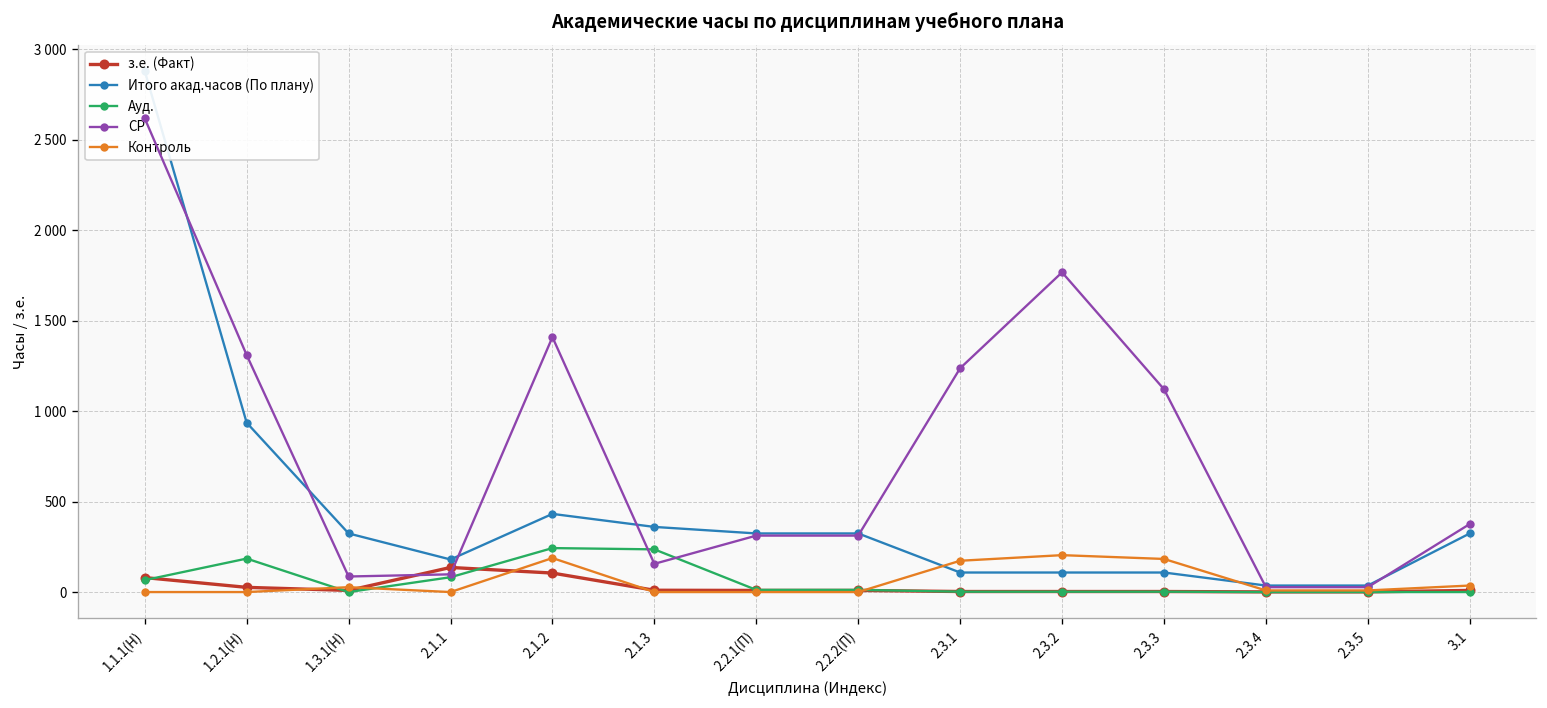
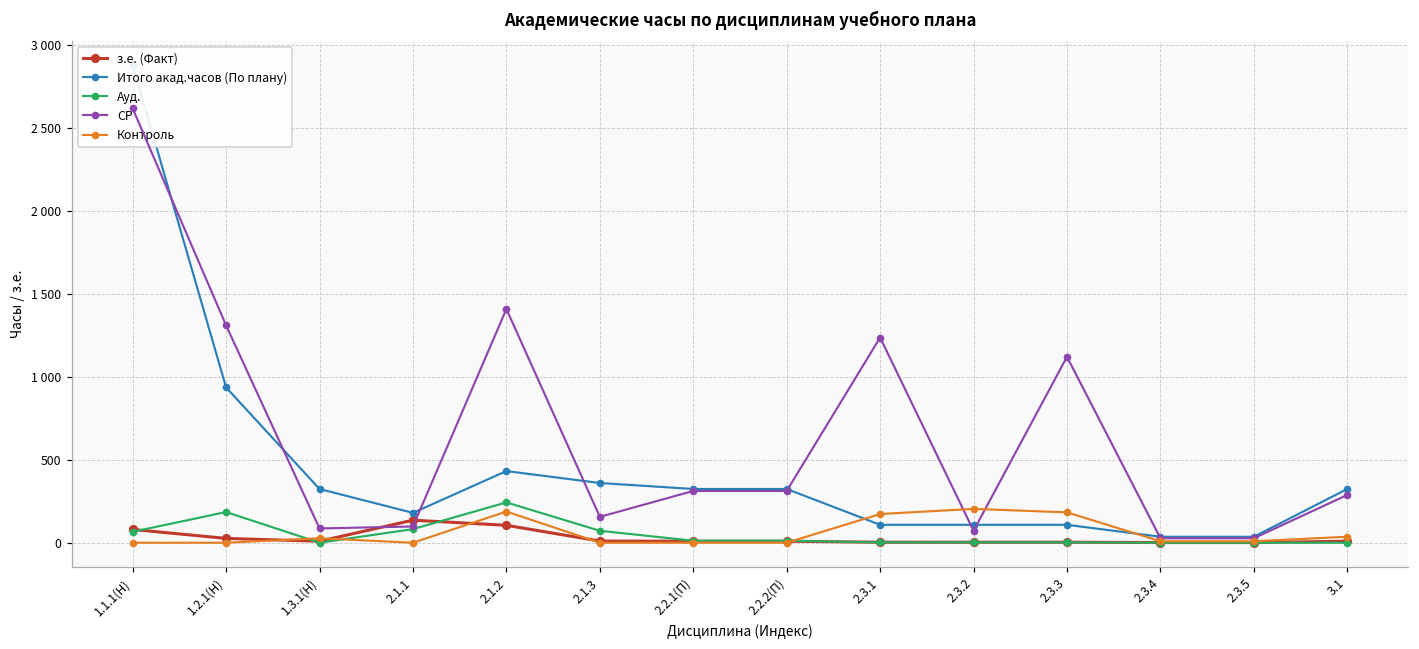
  {
    "з.е. (Факт)": {
      "1.2.1(Н)": 30,
      "2.1.1": 140,
      "2.1.2": 110
    },
    "Итого акад.часов (По плану)": {
      "1.2.1(Н)": 940,
      "1.3.1(Н)": 320,
      "2.1.1": 180,
      "2.1.2": 430,
      "2.1.3": 360,
      "2.3.1": 110,
      "2.3.2": 110,
      "2.3.3": 110,
      "3.1": 320
    },
    "Ауд.": {
      "1.2.1(Н)": 190,
      "2.1.2": 240,
-     "2.1.3": 240
+     "2.1.3": 70
    },
    "СР": {
      "1.2.1(Н)": 1310,
      "1.3.1(Н)": 90,
      "2.1.2": 1410,
      "2.1.3": 160,
      "2.3.1": 1240,
-     "2.3.2": 1770,
+     "2.3.2": 70,
      "2.3.3": 1120,
-     "3.1": 380
+     "3.1": 290
    },
    "Контроль": {
      "1.1.1(Н)": 0,
      "1.2.1(Н)": 0,
      "1.3.1(Н)": 30,
      "2.1.1": 0,
      "2.1.2": 190,
      "2.3.1": 170,
      "2.3.2": 200,
      "2.3.3": 180,
      "3.1": 40
    }
  }
